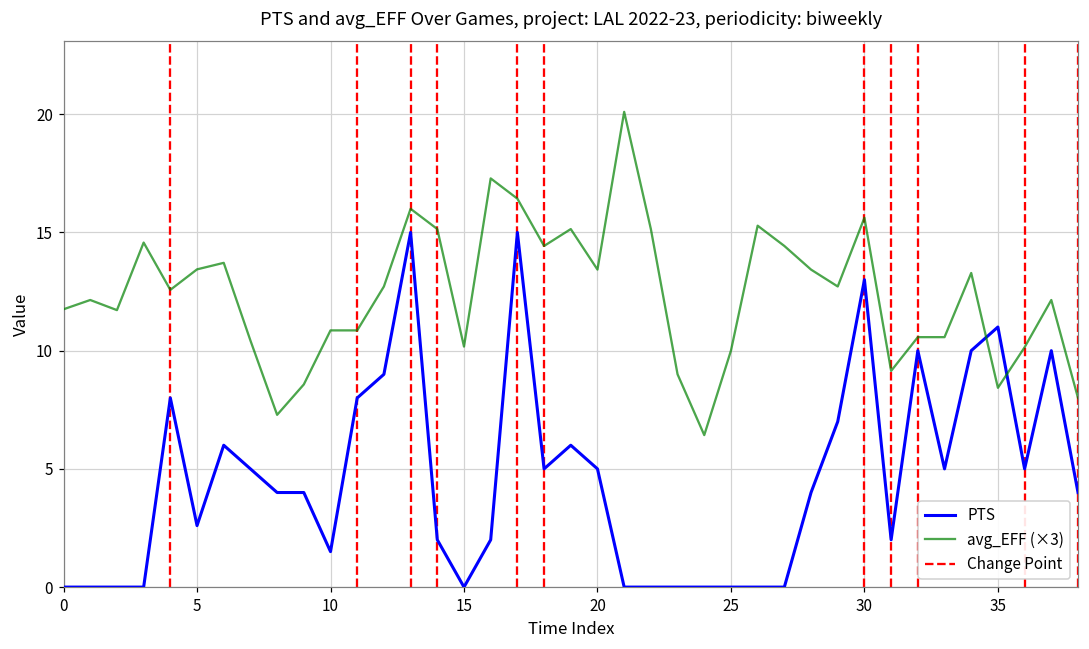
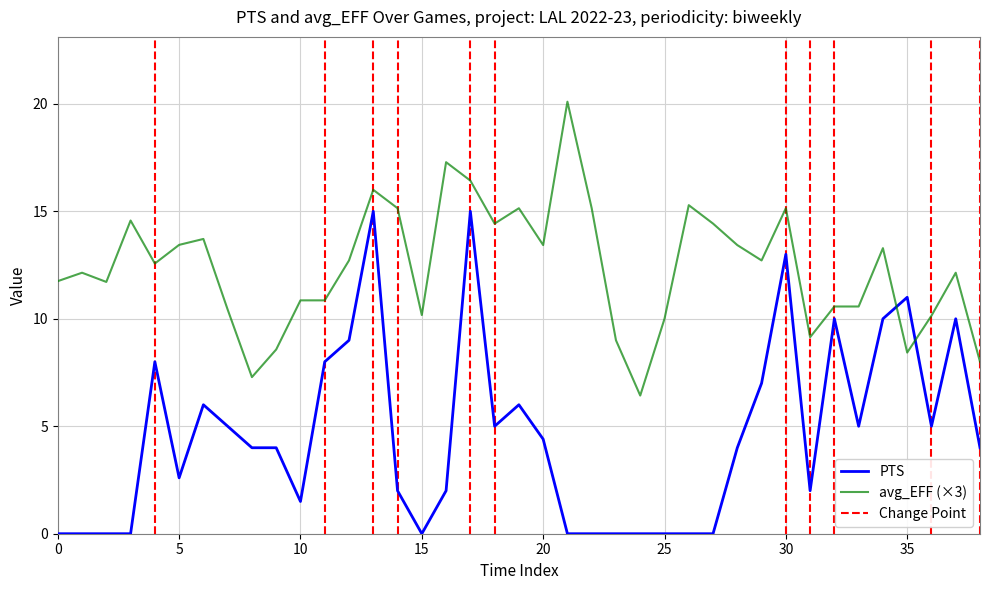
  {
    "PTS": {
      "0": 0.0,
      "5": 2.6,
      "10": 1.5,
      "15": 0.0,
-     "20": 5.0,
+     "20": 4.4,
      "25": 0.0,
      "30": 13.0,
      "35": 11.0
    },
    "avg_EFF (×3)": {
      "0": 11.8,
      "5": 13.4,
      "10": 10.9,
      "15": 10.2,
      "20": 13.4,
      "25": 10.0,
-     "30": 15.6,
+     "30": 15.1,
      "35": 8.4
    }
  }
